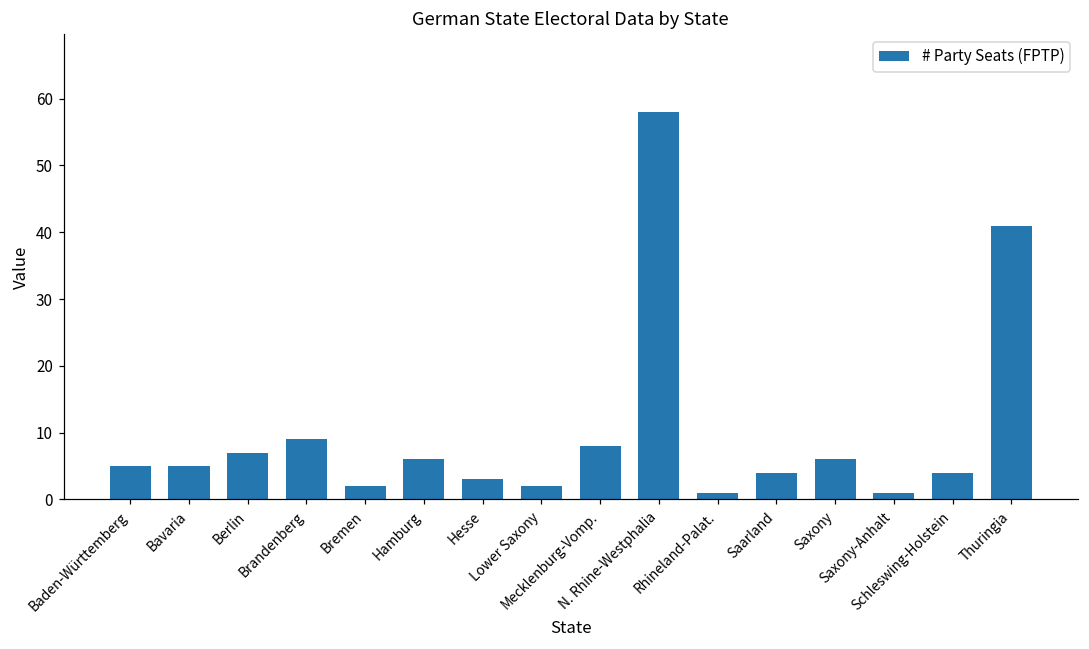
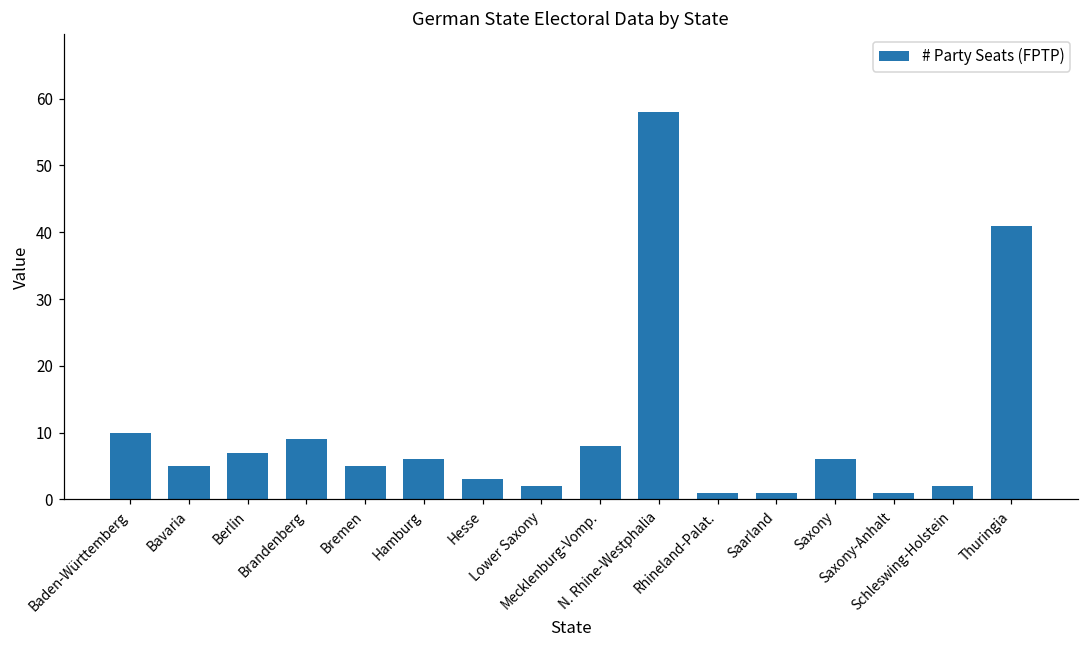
  {
-   "Baden-Württemberg": 5,
+   "Baden-Württemberg": 10,
    "Bavaria": 5,
    "Berlin": 7,
    "Brandenberg": 9,
-   "Bremen": 2,
+   "Bremen": 5,
    "Hamburg": 6,
    "Hesse": 3,
    "Lower Saxony": 2,
    "Mecklenburg-Vomp.": 8,
    "N. Rhine-Westphalia": 58,
    "Rhineland-Palat.": 1,
-   "Saarland": 4,
+   "Saarland": 1,
    "Saxony": 6,
    "Saxony-Anhalt": 1,
-   "Schleswing-Holstein": 4,
+   "Schleswing-Holstein": 2,
    "Thuringia": 41
  }
